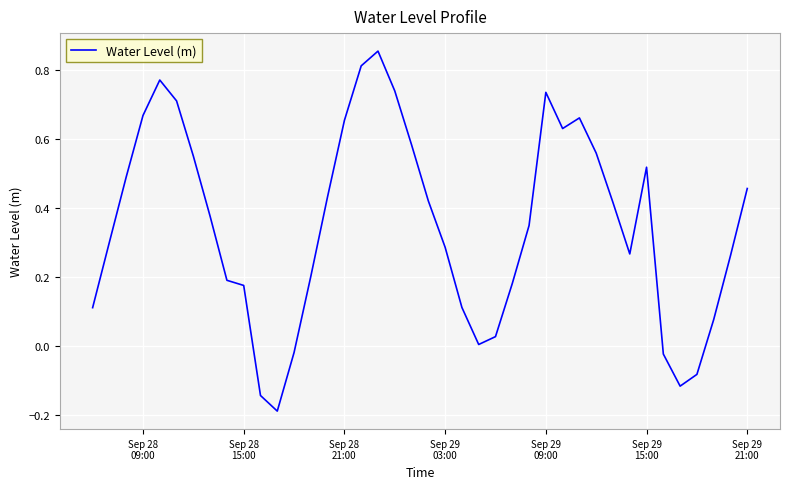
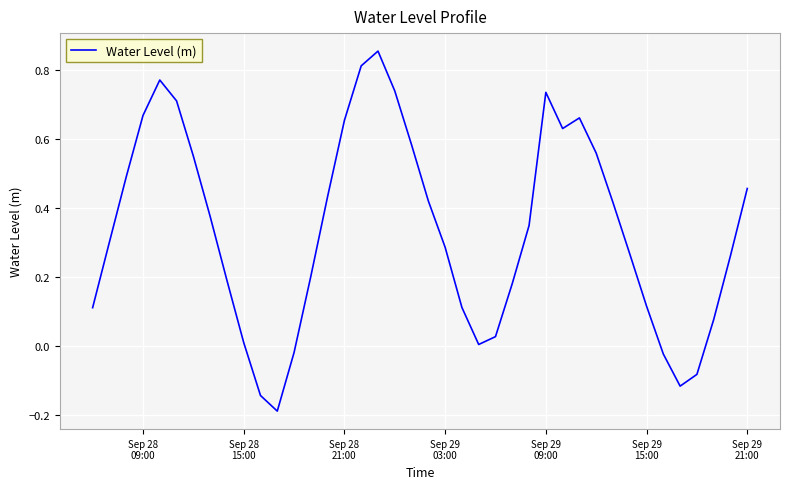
  {
    "Sep 28 09:00": 0.67,
-   "Sep 28 15:00": 0.18,
+   "Sep 28 15:00": 0.01,
    "Sep 28 21:00": 0.65,
    "Sep 29 03:00": 0.29,
    "Sep 29 09:00": 0.74,
-   "Sep 29 15:00": 0.52,
+   "Sep 29 15:00": 0.12,
    "Sep 29 21:00": 0.46
  }
